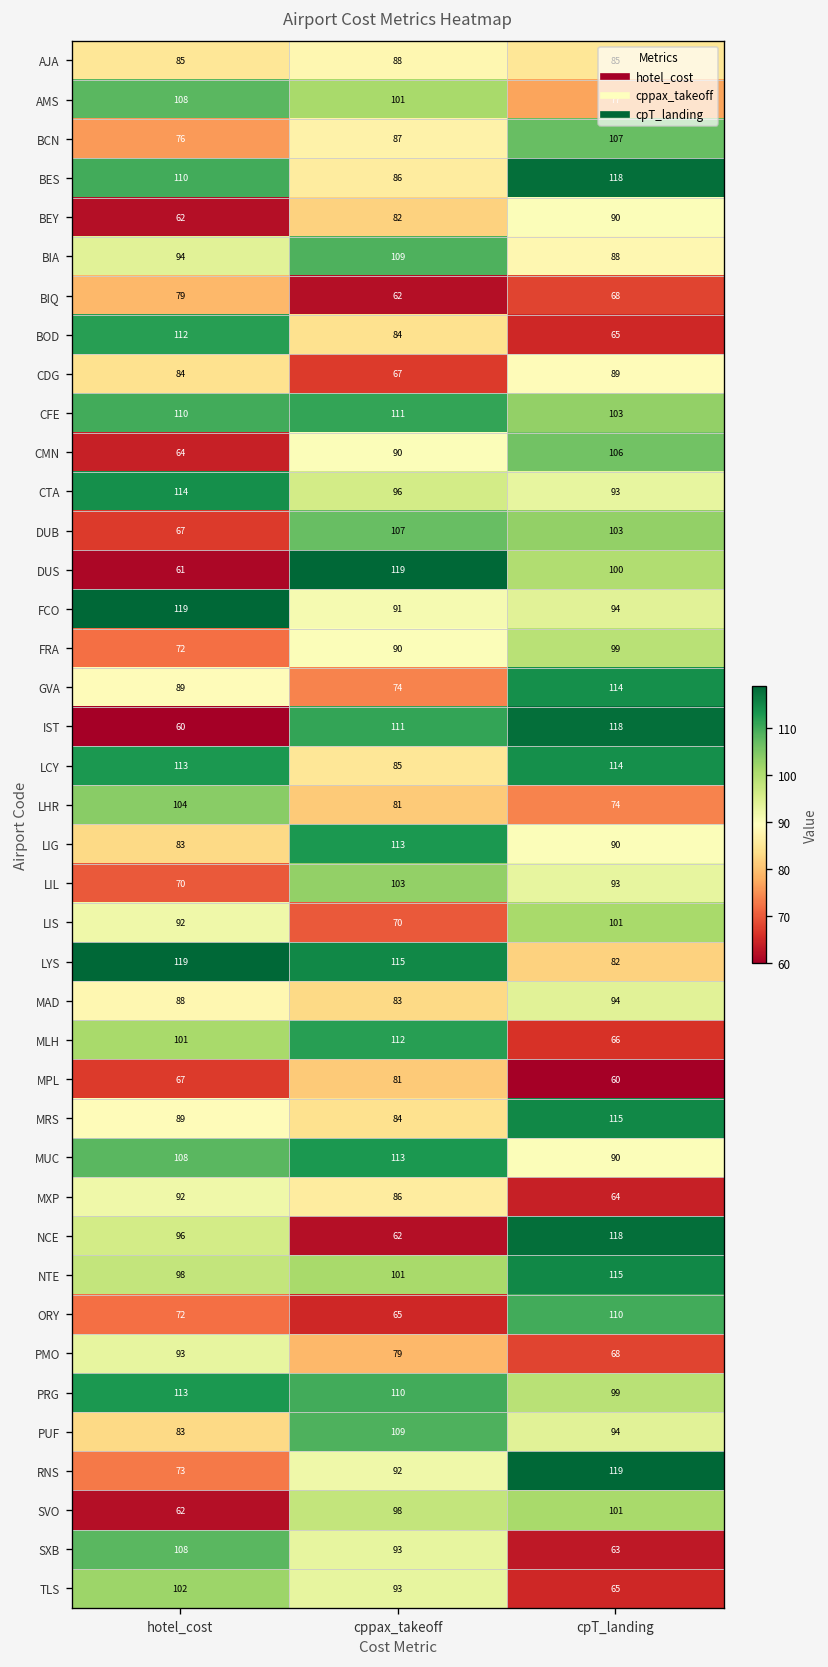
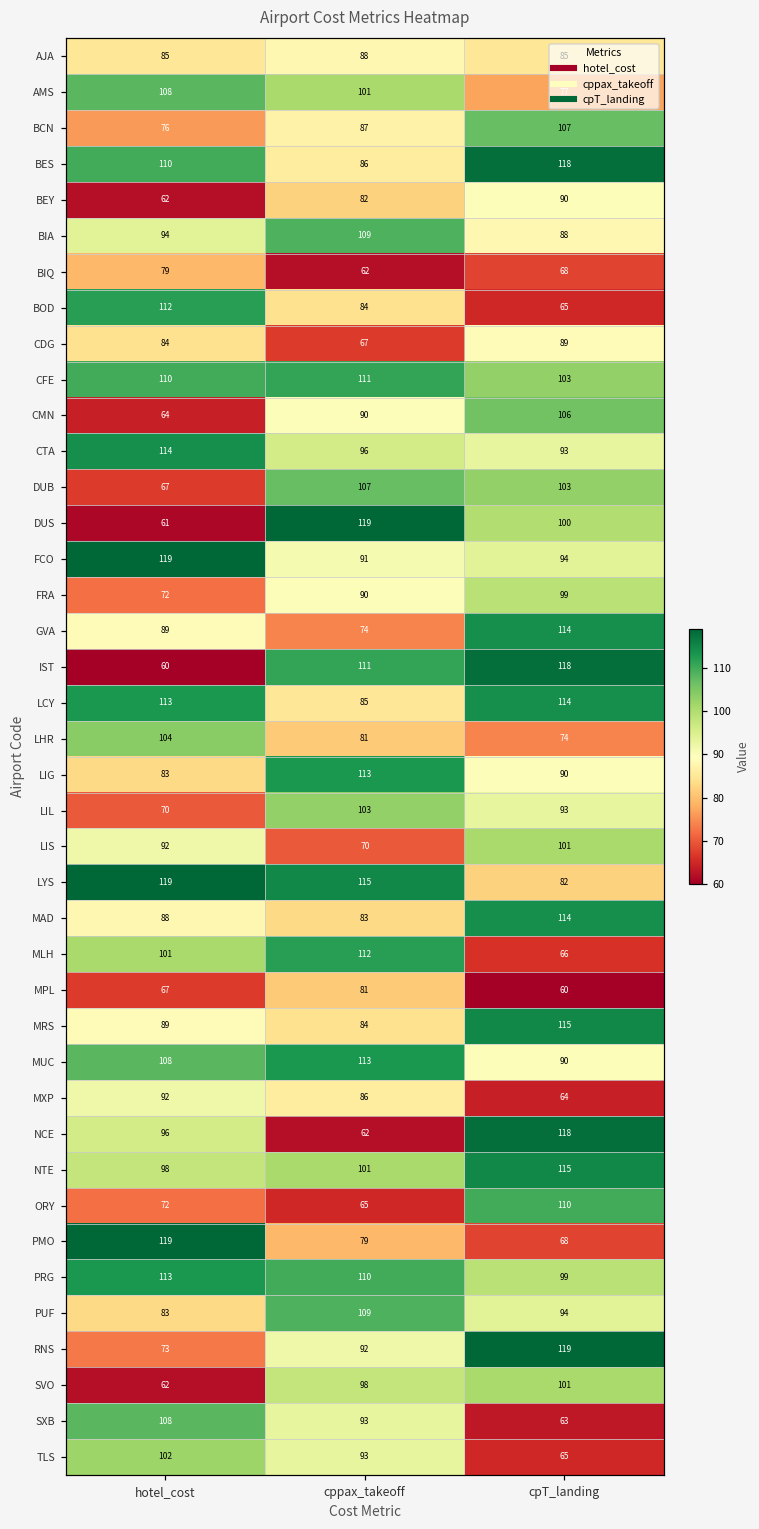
  {
    "AJA": {
      "hotel_cost": 85,
      "cppax_takeoff": 88
    },
    "AMS": {
      "hotel_cost": 108,
      "cppax_takeoff": 101
    },
    "BCN": {
      "hotel_cost": 76,
      "cppax_takeoff": 87,
      "cpT_landing": 107
    },
    "BES": {
      "hotel_cost": 110,
      "cppax_takeoff": 86,
      "cpT_landing": 118
    },
    "BEY": {
      "hotel_cost": 62,
      "cppax_takeoff": 82,
      "cpT_landing": 90
    },
    "BIA": {
      "hotel_cost": 94,
      "cppax_takeoff": 109,
      "cpT_landing": 88
    },
    "BIQ": {
      "hotel_cost": 79,
      "cppax_takeoff": 62,
      "cpT_landing": 68
    },
    "BOD": {
      "hotel_cost": 112,
      "cppax_takeoff": 84,
      "cpT_landing": 65
    },
    "CDG": {
      "hotel_cost": 84,
      "cppax_takeoff": 67,
      "cpT_landing": 89
    },
    "CFE": {
      "hotel_cost": 110,
      "cppax_takeoff": 111,
      "cpT_landing": 103
    },
    "CMN": {
      "hotel_cost": 64,
      "cppax_takeoff": 90,
      "cpT_landing": 106
    },
    "CTA": {
      "hotel_cost": 114,
      "cppax_takeoff": 96,
      "cpT_landing": 93
    },
    "DUB": {
      "hotel_cost": 67,
      "cppax_takeoff": 107,
      "cpT_landing": 103
    },
    "DUS": {
      "hotel_cost": 61,
      "cppax_takeoff": 119,
      "cpT_landing": 100
    },
    "FCO": {
      "hotel_cost": 119,
      "cppax_takeoff": 91,
      "cpT_landing": 94
    },
    "FRA": {
      "hotel_cost": 72,
      "cppax_takeoff": 90,
      "cpT_landing": 99
    },
    "GVA": {
      "hotel_cost": 89,
      "cppax_takeoff": 74,
      "cpT_landing": 114
    },
    "IST": {
      "hotel_cost": 60,
      "cppax_takeoff": 111,
      "cpT_landing": 118
    },
    "LCY": {
      "hotel_cost": 113,
      "cppax_takeoff": 85,
      "cpT_landing": 114
    },
    "LHR": {
      "hotel_cost": 104,
      "cppax_takeoff": 81,
      "cpT_landing": 74
    },
    "LIG": {
      "hotel_cost": 83,
      "cppax_takeoff": 113,
      "cpT_landing": 90
    },
    "LIL": {
      "hotel_cost": 70,
      "cppax_takeoff": 103,
      "cpT_landing": 93
    },
    "LIS": {
      "hotel_cost": 92,
      "cppax_takeoff": 70,
      "cpT_landing": 101
    },
    "LYS": {
      "hotel_cost": 119,
      "cppax_takeoff": 115,
      "cpT_landing": 82
    },
    "MAD": {
      "hotel_cost": 88,
      "cppax_takeoff": 83,
-     "cpT_landing": 94
+     "cpT_landing": 114
    },
    "MLH": {
      "hotel_cost": 101,
      "cppax_takeoff": 112,
      "cpT_landing": 66
    },
    "MPL": {
      "hotel_cost": 67,
      "cppax_takeoff": 81,
      "cpT_landing": 60
    },
    "MRS": {
      "hotel_cost": 89,
      "cppax_takeoff": 84,
      "cpT_landing": 115
    },
    "MUC": {
      "hotel_cost": 108,
      "cppax_takeoff": 113,
      "cpT_landing": 90
    },
    "MXP": {
      "hotel_cost": 92,
      "cppax_takeoff": 86,
      "cpT_landing": 64
    },
    "NCE": {
      "hotel_cost": 96,
      "cppax_takeoff": 62,
      "cpT_landing": 118
    },
    "NTE": {
      "hotel_cost": 98,
      "cppax_takeoff": 101,
      "cpT_landing": 115
    },
    "ORY": {
      "hotel_cost": 72,
      "cppax_takeoff": 65,
      "cpT_landing": 110
    },
    "PMO": {
-     "hotel_cost": 93,
+     "hotel_cost": 119,
      "cppax_takeoff": 79,
      "cpT_landing": 68
    },
    "PRG": {
      "hotel_cost": 113,
      "cppax_takeoff": 110,
      "cpT_landing": 99
    },
    "PUF": {
      "hotel_cost": 83,
      "cppax_takeoff": 109,
      "cpT_landing": 94
    },
    "RNS": {
      "hotel_cost": 73,
      "cppax_takeoff": 92,
      "cpT_landing": 119
    },
    "SVO": {
      "hotel_cost": 62,
      "cppax_takeoff": 98,
      "cpT_landing": 101
    },
    "SXB": {
      "hotel_cost": 108,
      "cppax_takeoff": 93,
      "cpT_landing": 63
    },
    "TLS": {
      "hotel_cost": 102,
      "cppax_takeoff": 93,
      "cpT_landing": 65
    }
  }
